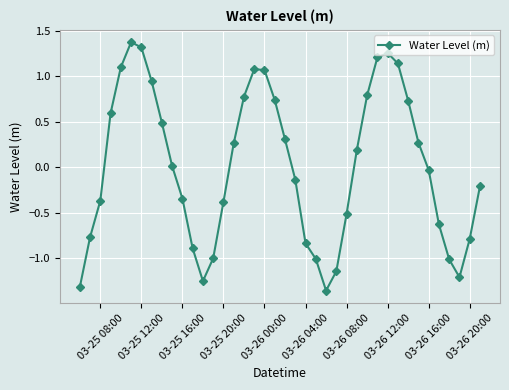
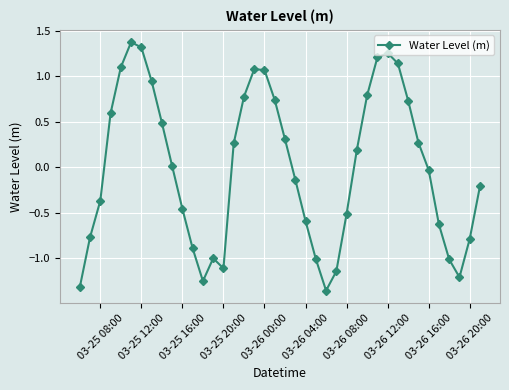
  {
    "03-25 08:00": -0.4,
    "03-25 12:00": 1.3,
-   "03-25 16:00": -0.3,
-   "03-25 20:00": -0.4,
+   "03-25 16:00": -0.5,
+   "03-25 20:00": -1.1,
    "03-26 00:00": 1.1,
-   "03-26 04:00": -0.8,
+   "03-26 04:00": -0.6,
    "03-26 08:00": -0.5,
    "03-26 16:00": 0.0,
    "03-26 20:00": -0.8
  }
